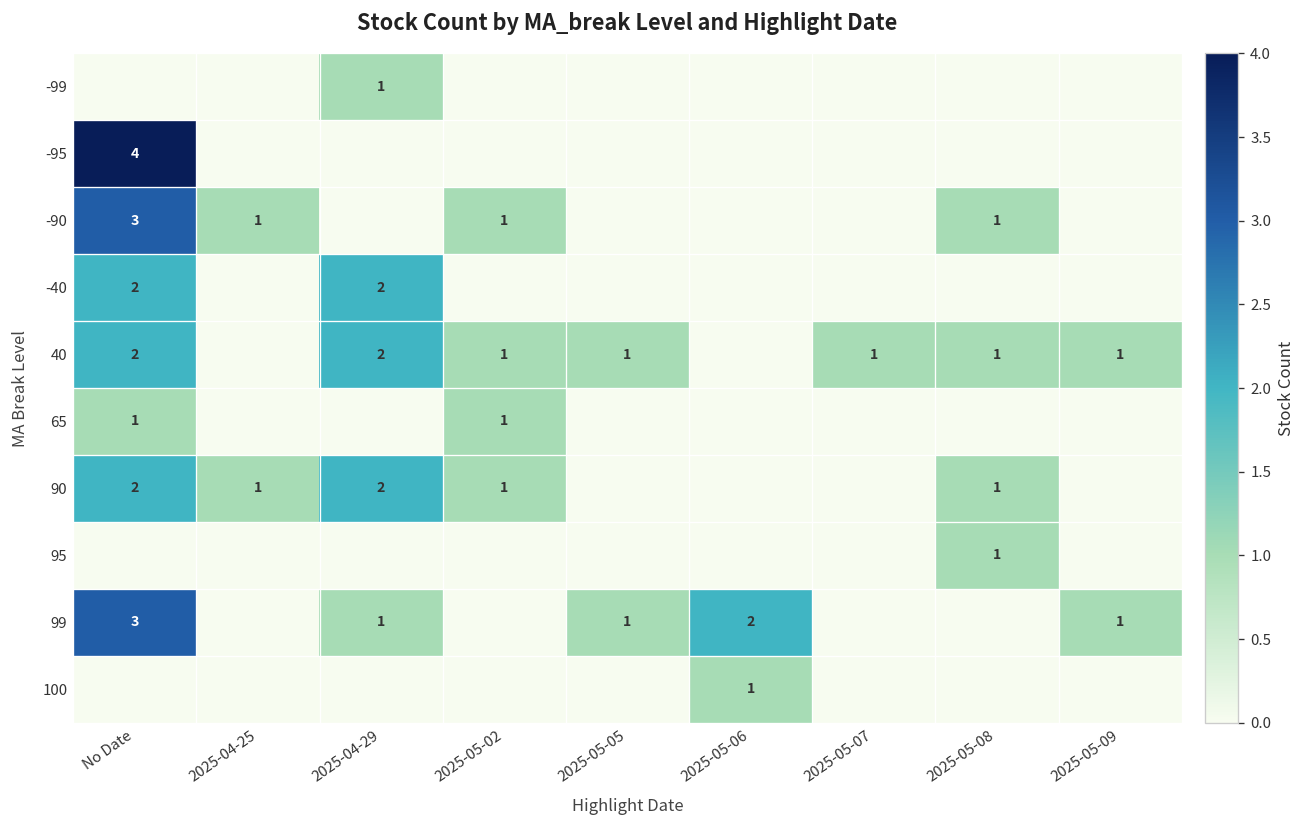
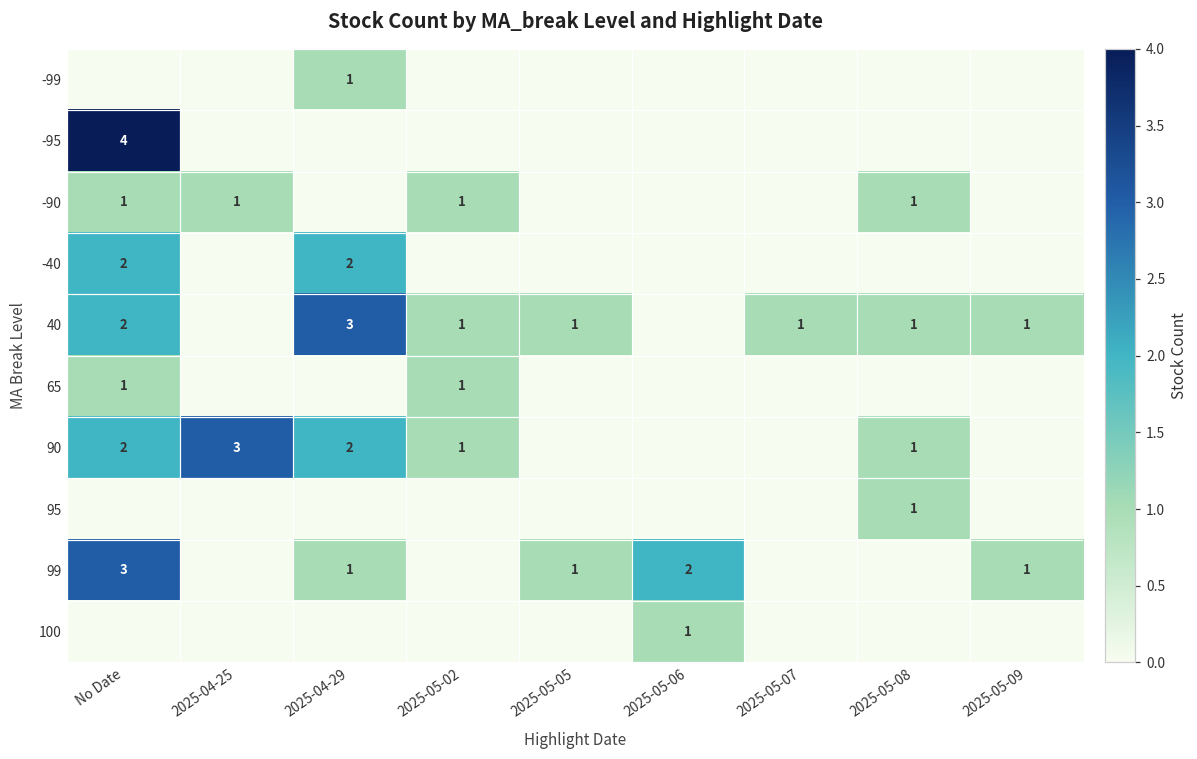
  {
    "-99": {
      "2025-04-29": 1
    },
    "-95": {
      "No Date": 4
    },
    "-90": {
-     "No Date": 3,
+     "No Date": 1,
      "2025-04-25": 1,
      "2025-05-02": 1,
      "2025-05-08": 1
    },
    "-40": {
      "No Date": 2,
      "2025-04-29": 2
    },
    "40": {
      "No Date": 2,
-     "2025-04-29": 2,
+     "2025-04-29": 3,
      "2025-05-02": 1,
      "2025-05-05": 1,
      "2025-05-07": 1,
      "2025-05-08": 1,
      "2025-05-09": 1
    },
    "65": {
      "No Date": 1,
      "2025-05-02": 1
    },
    "90": {
      "No Date": 2,
-     "2025-04-25": 1,
+     "2025-04-25": 3,
      "2025-04-29": 2,
      "2025-05-02": 1,
      "2025-05-08": 1
    },
    "95": {
      "2025-05-08": 1
    },
    "99": {
      "No Date": 3,
      "2025-04-29": 1,
      "2025-05-05": 1,
      "2025-05-06": 2,
      "2025-05-09": 1
    },
    "100": {
      "2025-05-06": 1
    }
  }
